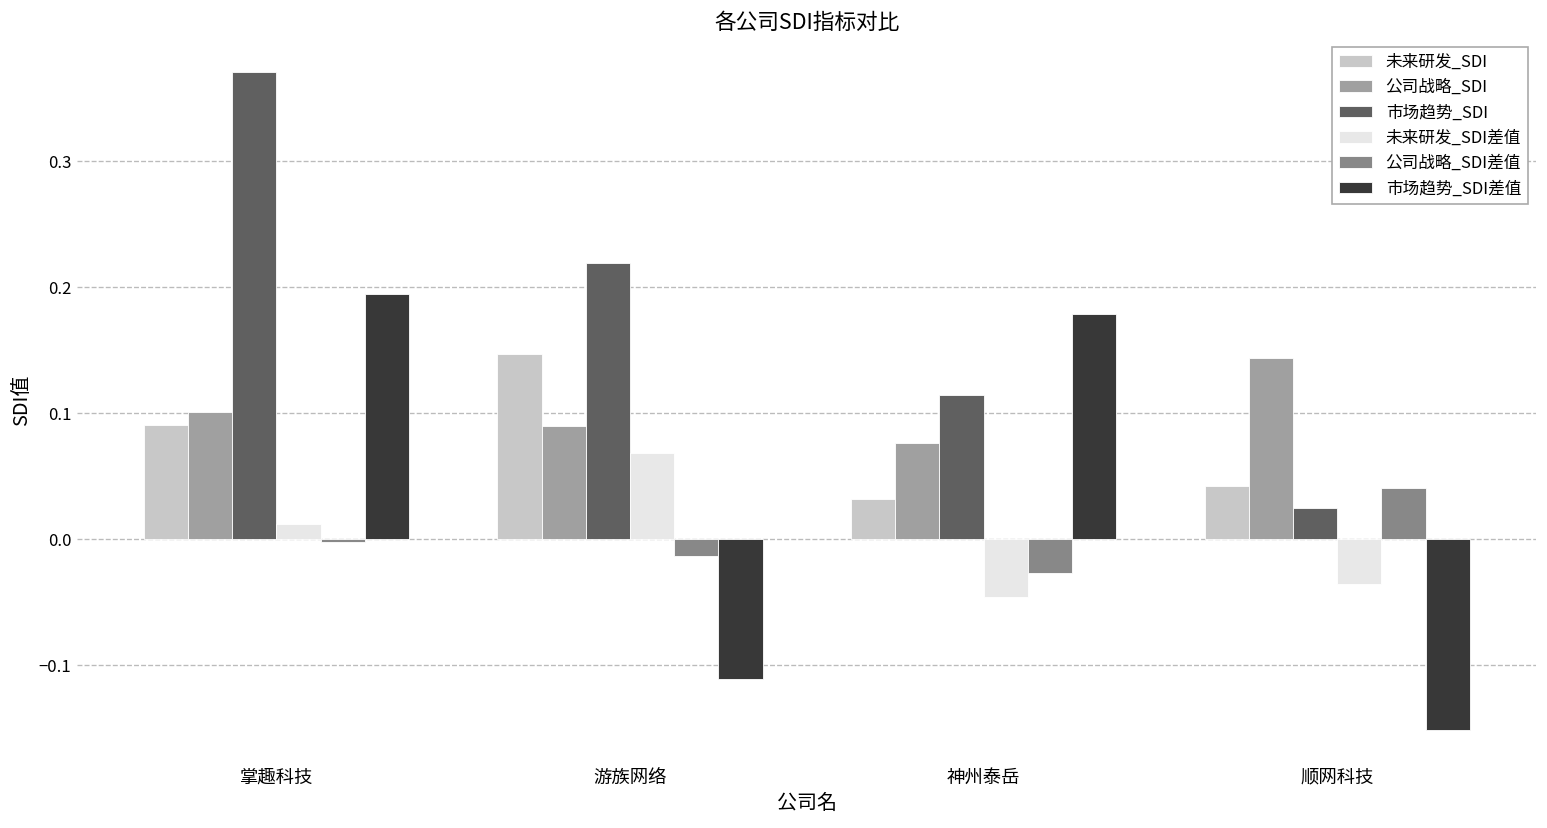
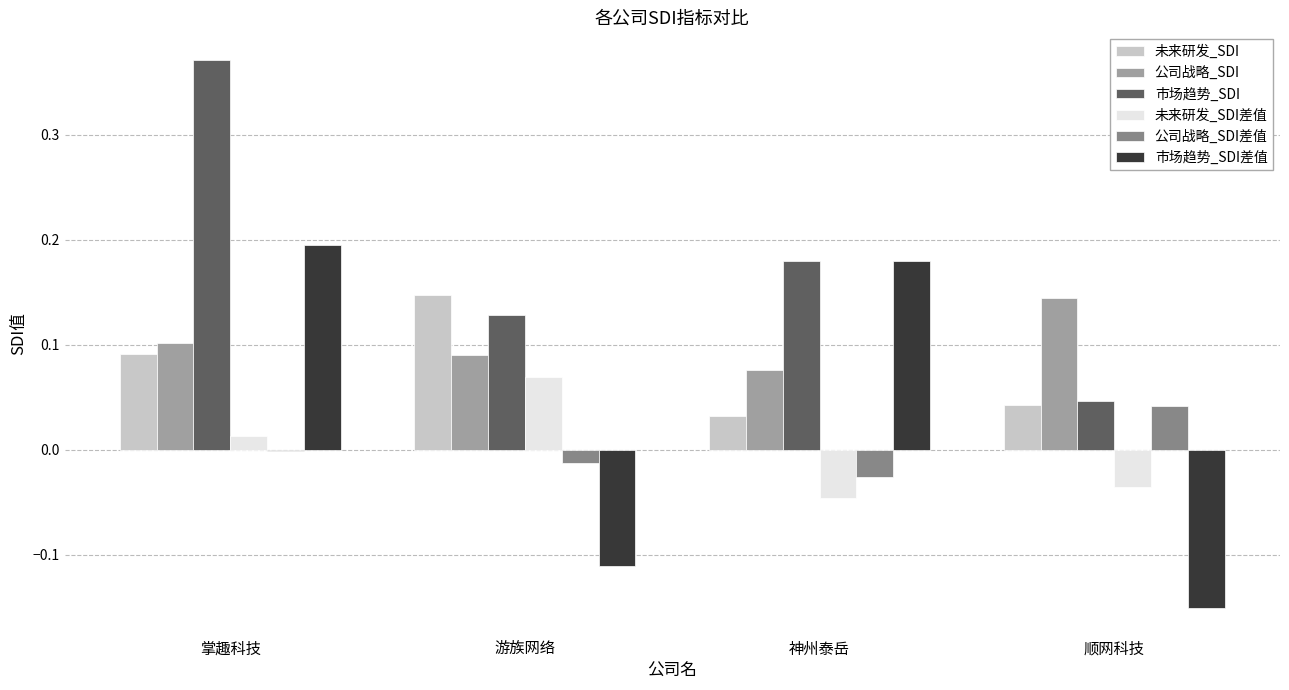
  {
    "市场趋势_SDI": {
      "掌趣科技": 0.371,
-     "游族网络": 0.220,
-     "神州泰岳": 0.115,
-     "顺网科技": 0.025
+     "游族网络": 0.128,
+     "神州泰岳": 0.180,
+     "顺网科技": 0.046
    },
    "市场趋势_SDI差值": {
      "掌趣科技": 0.195,
      "游族网络": -0.111,
      "神州泰岳": 0.179,
      "顺网科技": -0.151
    }
  }
